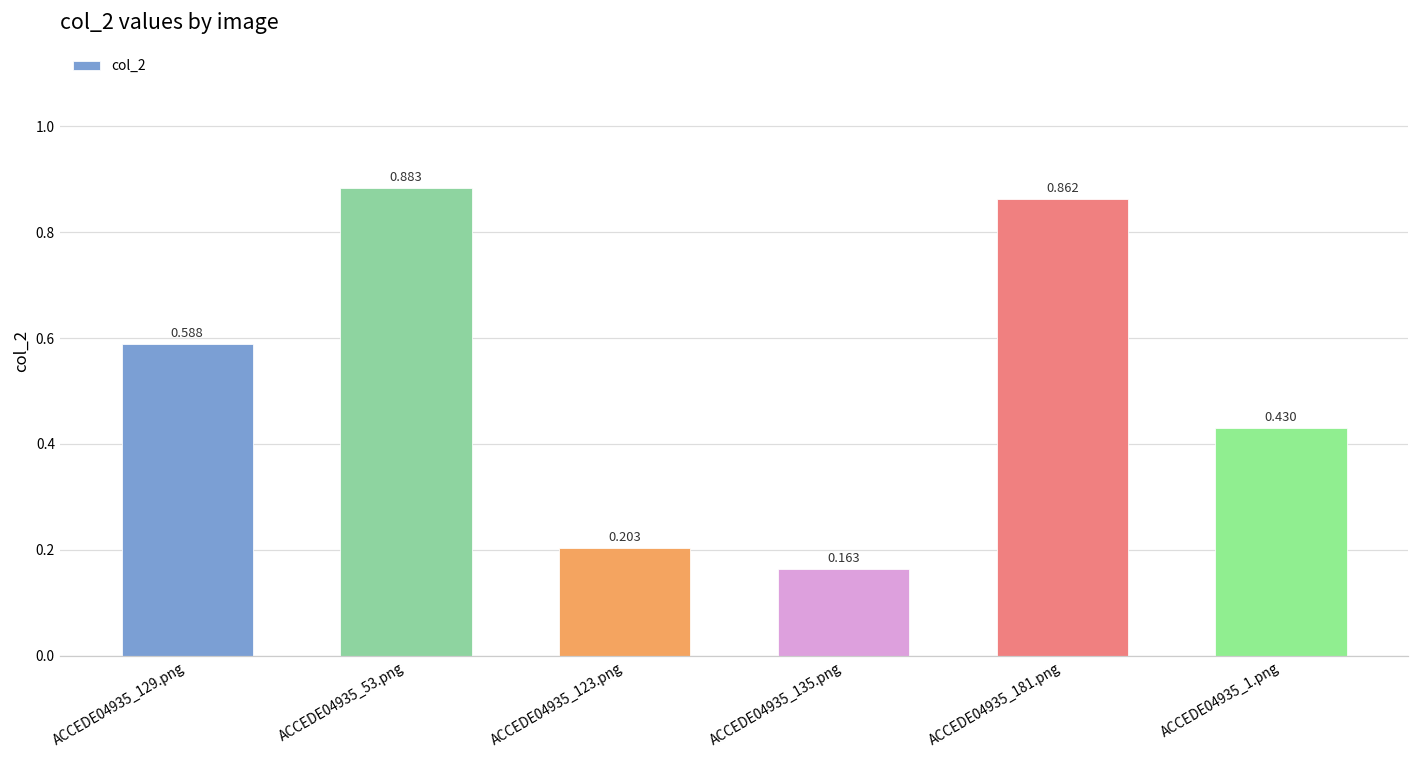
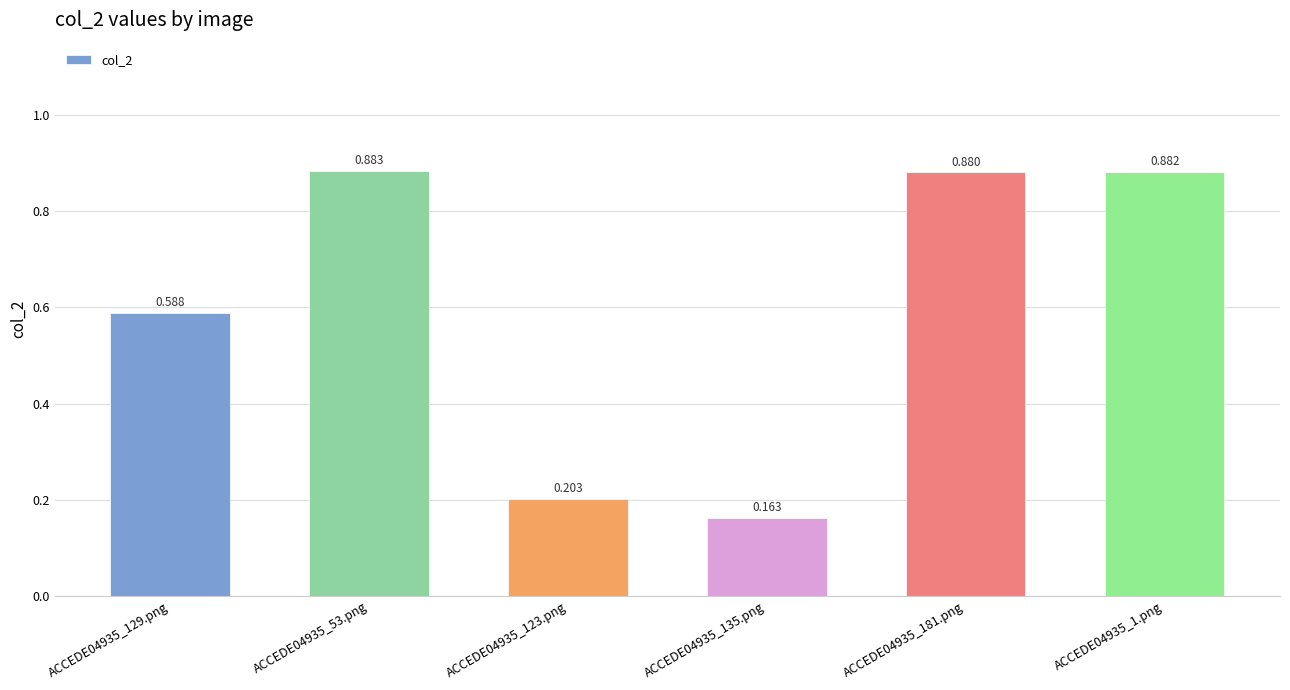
  {
    "ACCEDE04935_129.png": 0.588,
    "ACCEDE04935_53.png": 0.883,
    "ACCEDE04935_123.png": 0.203,
    "ACCEDE04935_135.png": 0.163,
-   "ACCEDE04935_181.png": 0.862,
-   "ACCEDE04935_1.png": 0.430
+   "ACCEDE04935_181.png": 0.880,
+   "ACCEDE04935_1.png": 0.882
  }
